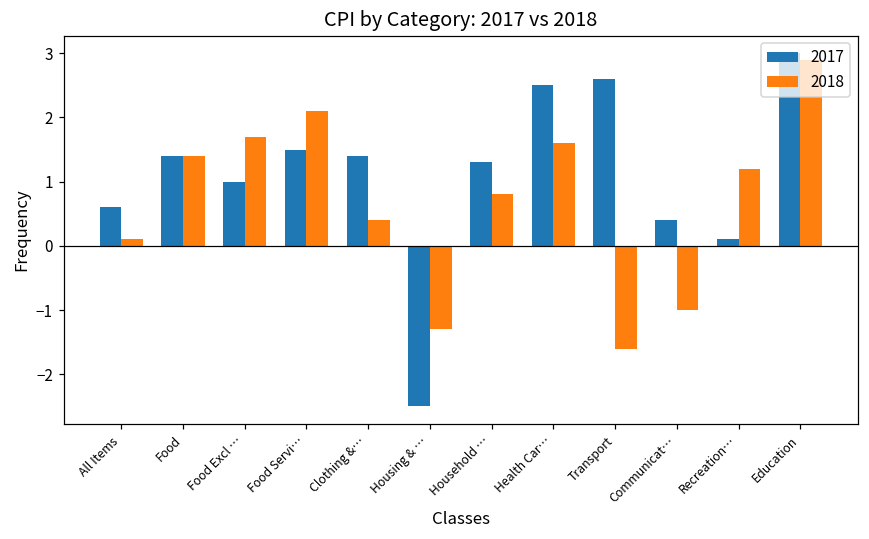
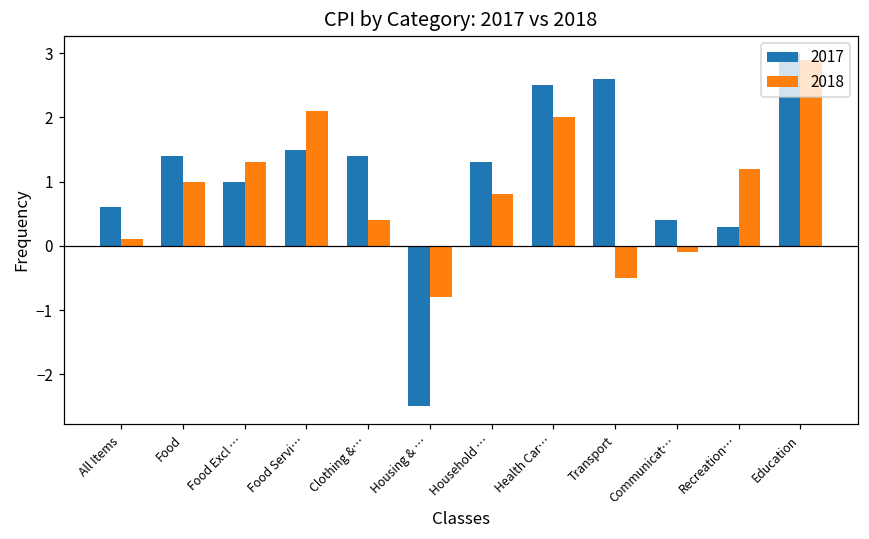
  {
    "2017": {
      "All Items": 0.6,
      "Food": 1.4,
      "Food Excl …": 1.0,
      "Food Servi…": 1.5,
      "Clothing &…": 1.4,
      "Housing & …": -2.5,
      "Household …": 1.3,
      "Health Car…": 2.5,
      "Transport": 2.6,
      "Communicat…": 0.4,
-     "Recreation…": 0.1
+     "Recreation…": 0.3
    },
    "2018": {
      "All Items": 0.1,
-     "Food": 1.4,
-     "Food Excl …": 1.7,
+     "Food": 1.0,
+     "Food Excl …": 1.3,
      "Food Servi…": 2.1,
      "Clothing &…": 0.4,
-     "Housing & …": -1.3,
+     "Housing & …": -0.8,
      "Household …": 0.8,
-     "Health Car…": 1.6,
-     "Transport": -1.6,
-     "Communicat…": -1.0,
+     "Health Car…": 2.0,
+     "Transport": -0.5,
+     "Communicat…": -0.1,
      "Recreation…": 1.2
    }
  }
